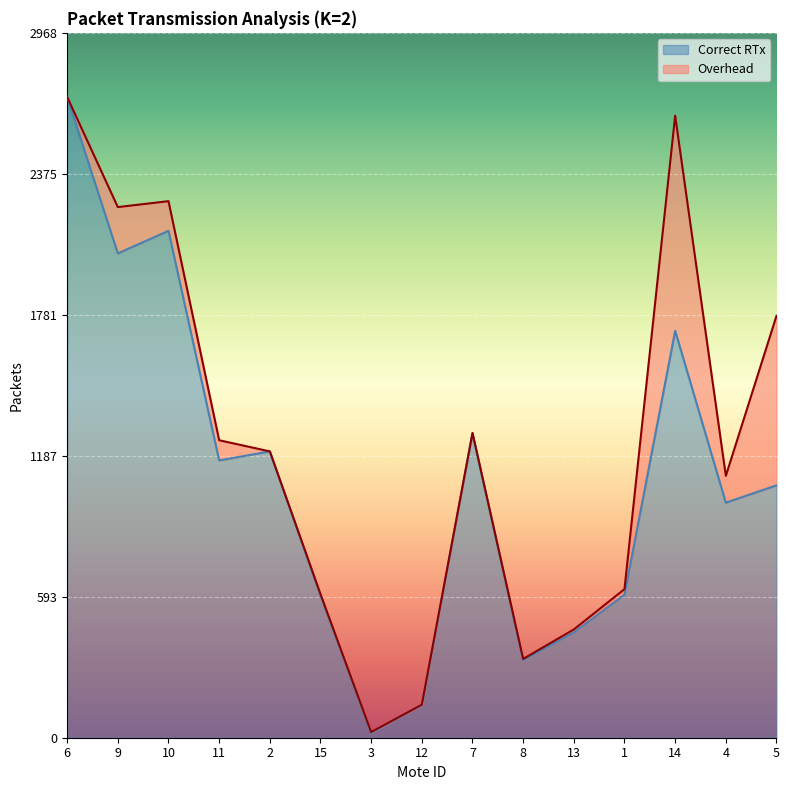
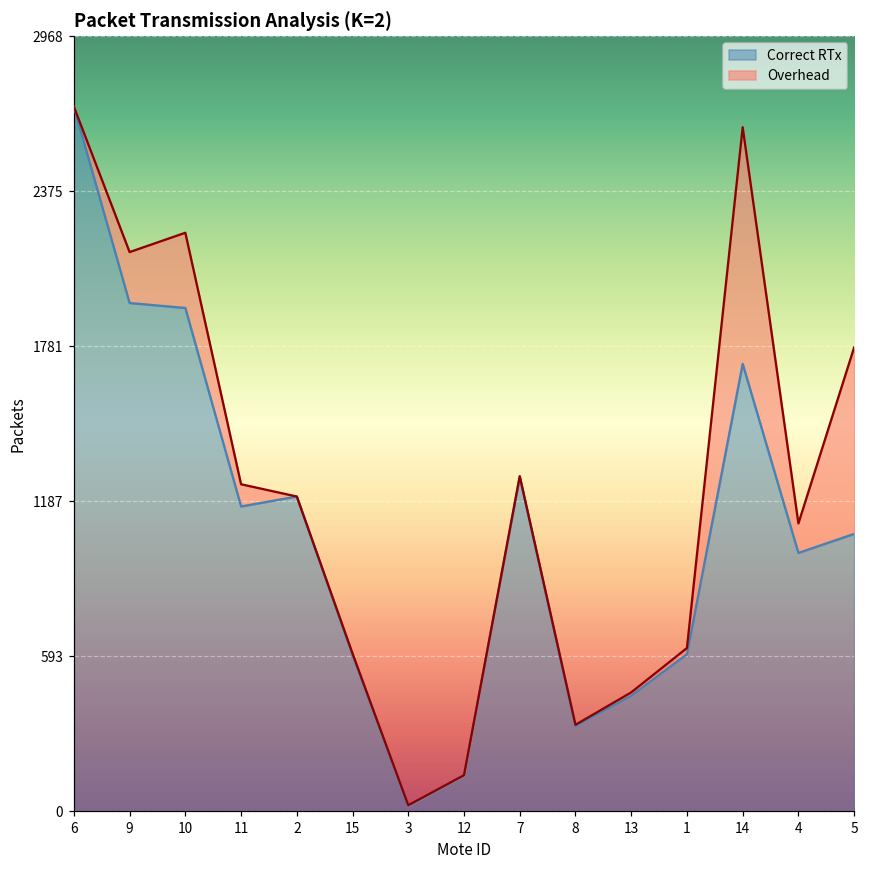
  {
    "Correct RTx": {
-     "9": 2040,
-     "10": 2140,
+     "9": 1950,
+     "10": 1930,
      "11": 1170,
      "13": 440,
      "1": 600,
      "14": 1710,
      "4": 990,
      "5": 1060
    },
    "Overhead": {
      "9": 200,
-     "10": 130,
+     "10": 290,
      "11": 90,
      "13": 10,
      "1": 20,
      "14": 910,
      "4": 110,
      "5": 710
    }
  }
